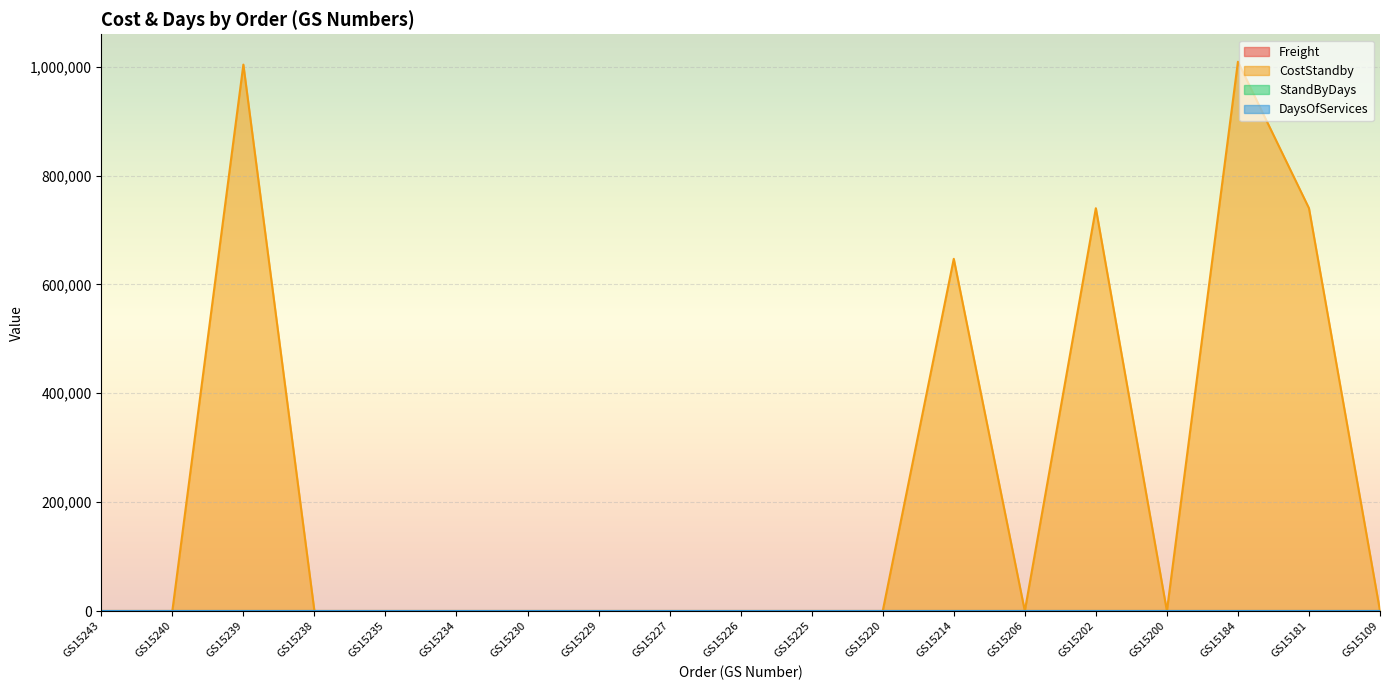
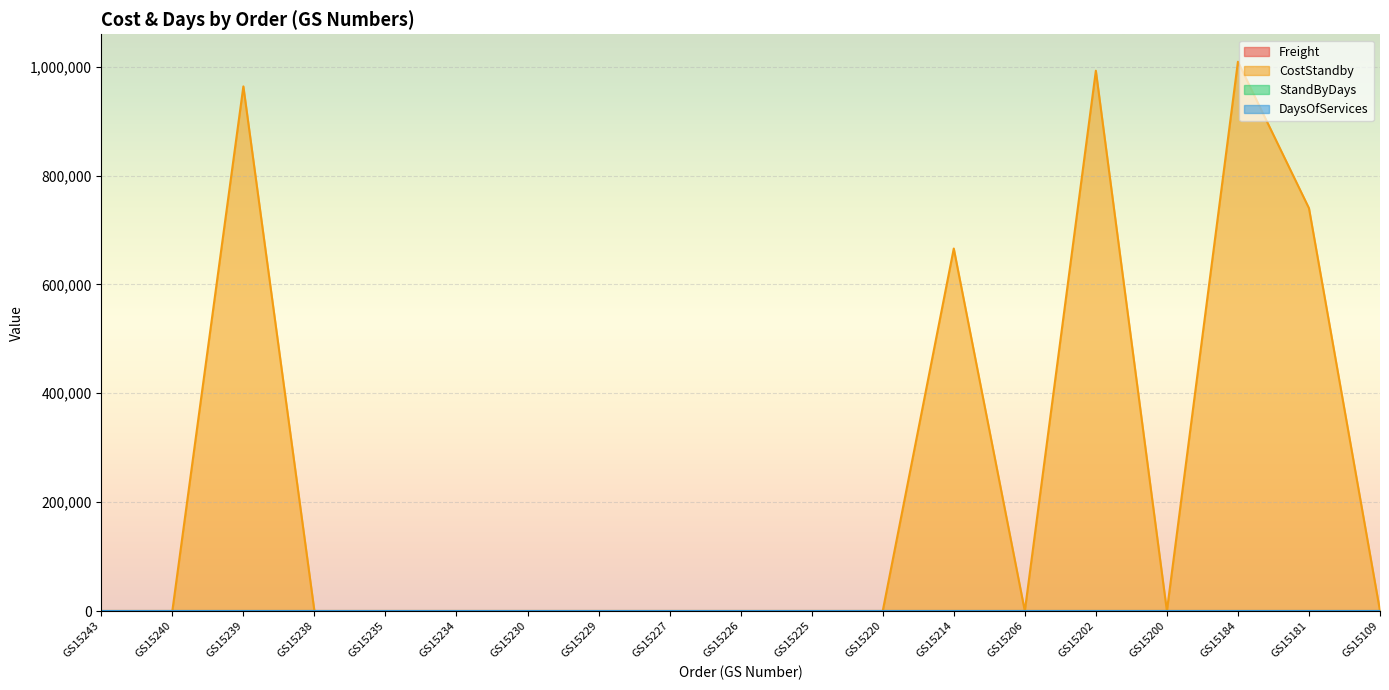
  {
    "DaysOfServices": {
      "GS15239": "0",
      "GS15214": "0",
      "GS15202": "0",
      "GS15184": "0",
      "GS15181": "0"
    },
    "CostStandby": {
-     "GS15239": "1,000,000",
-     "GS15214": "650,000",
-     "GS15202": "740,000",
+     "GS15239": "960,000",
+     "GS15214": "670,000",
+     "GS15202": "990,000",
      "GS15184": "1,010,000",
      "GS15181": "740,000"
    }
  }
